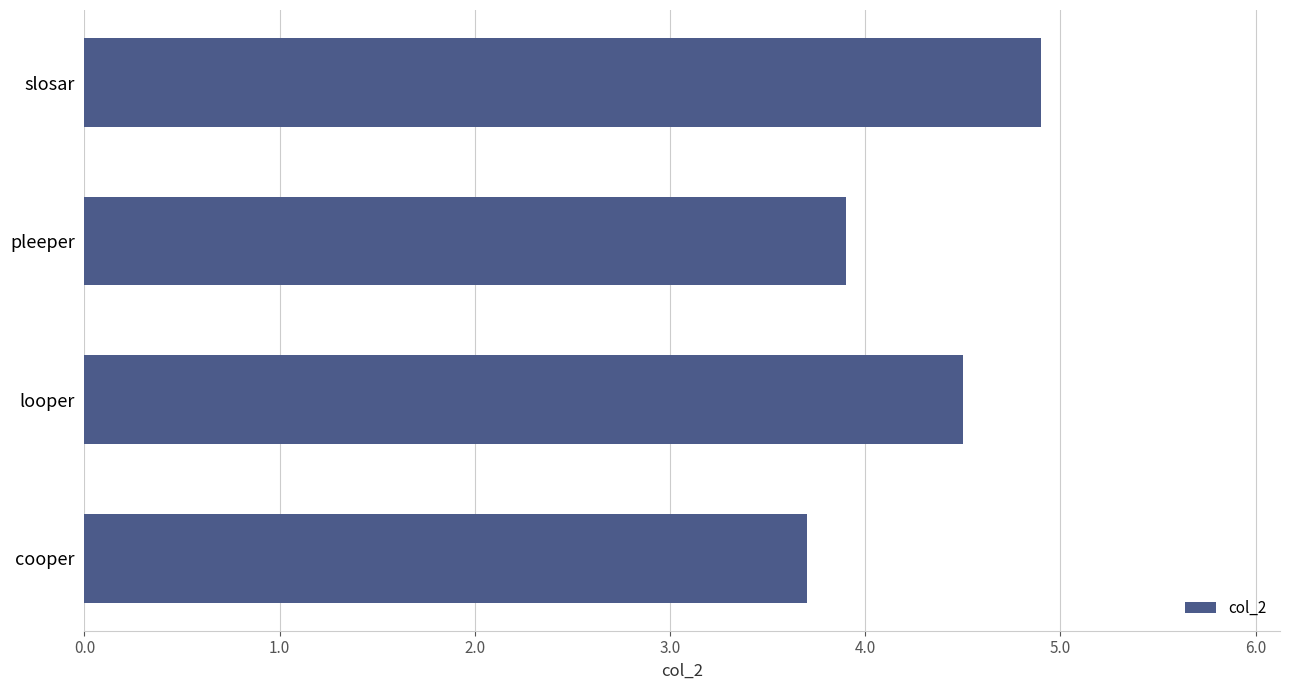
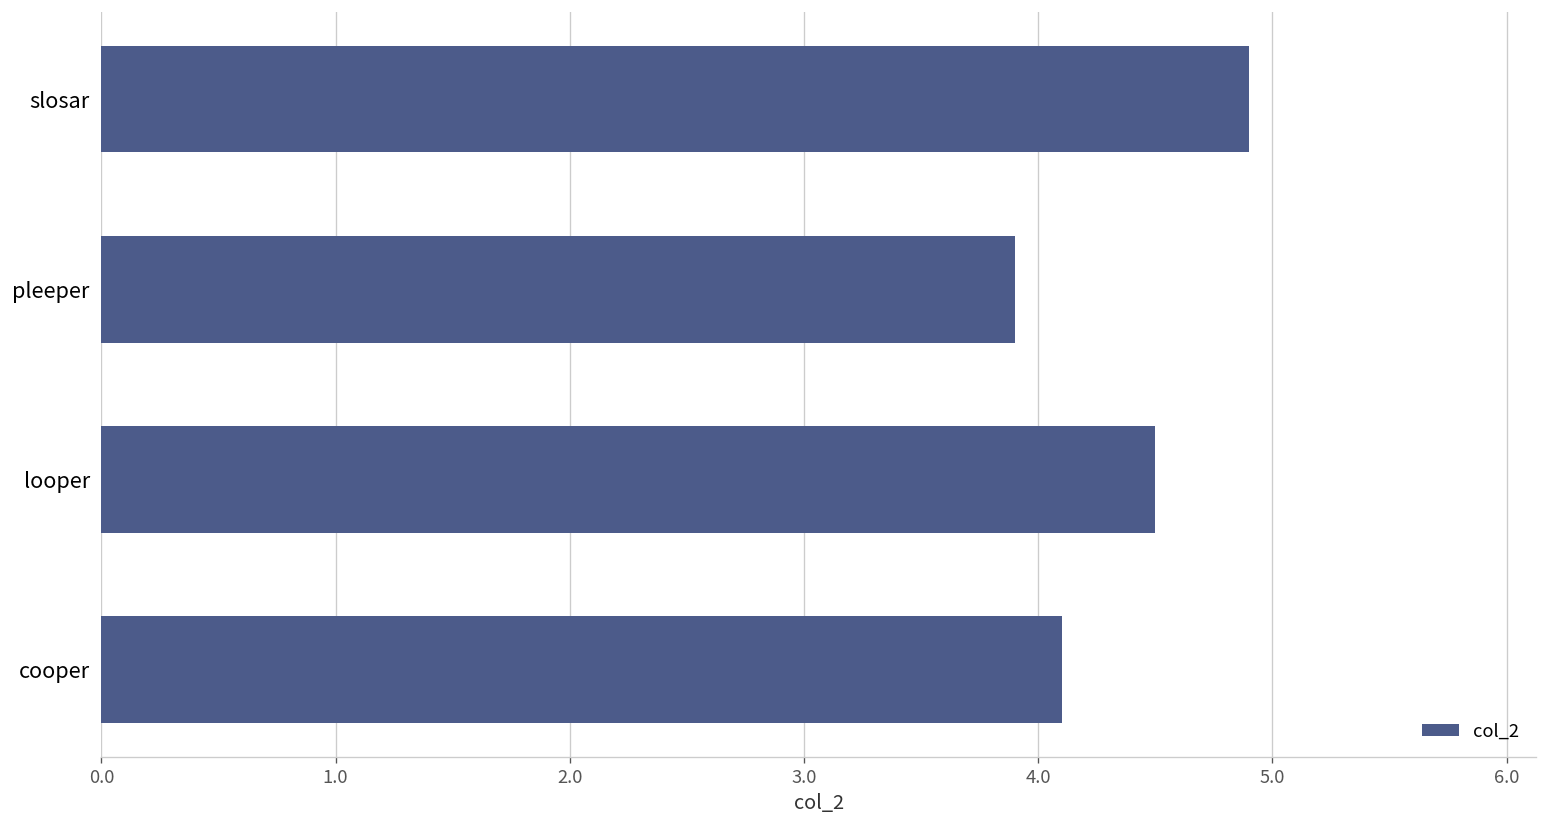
  {
    "slosar": 4.9,
    "pleeper": 3.9,
    "looper": 4.5,
-   "cooper": 3.7
+   "cooper": 4.1
  }
